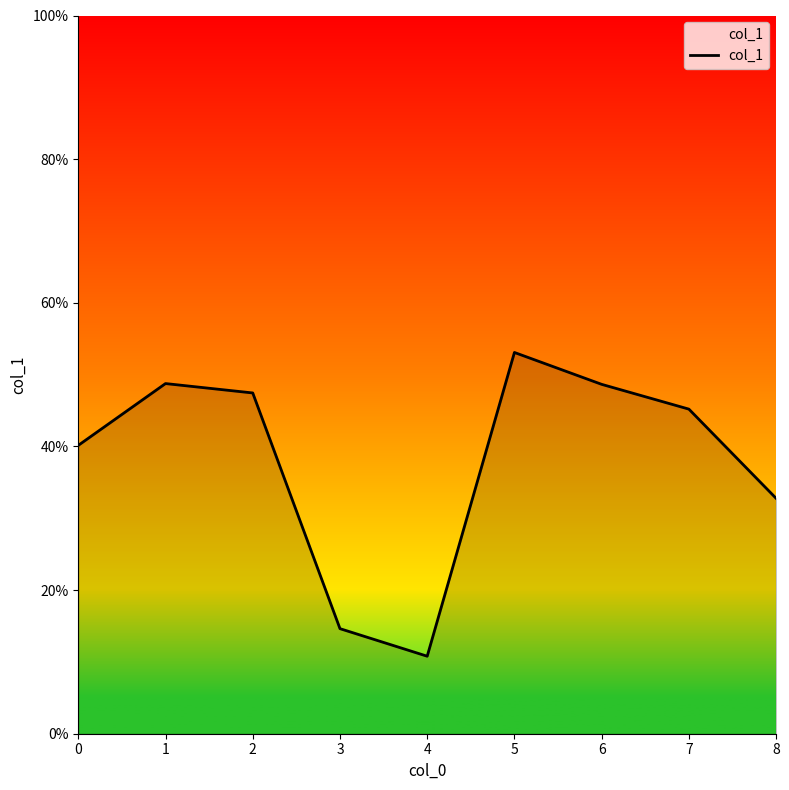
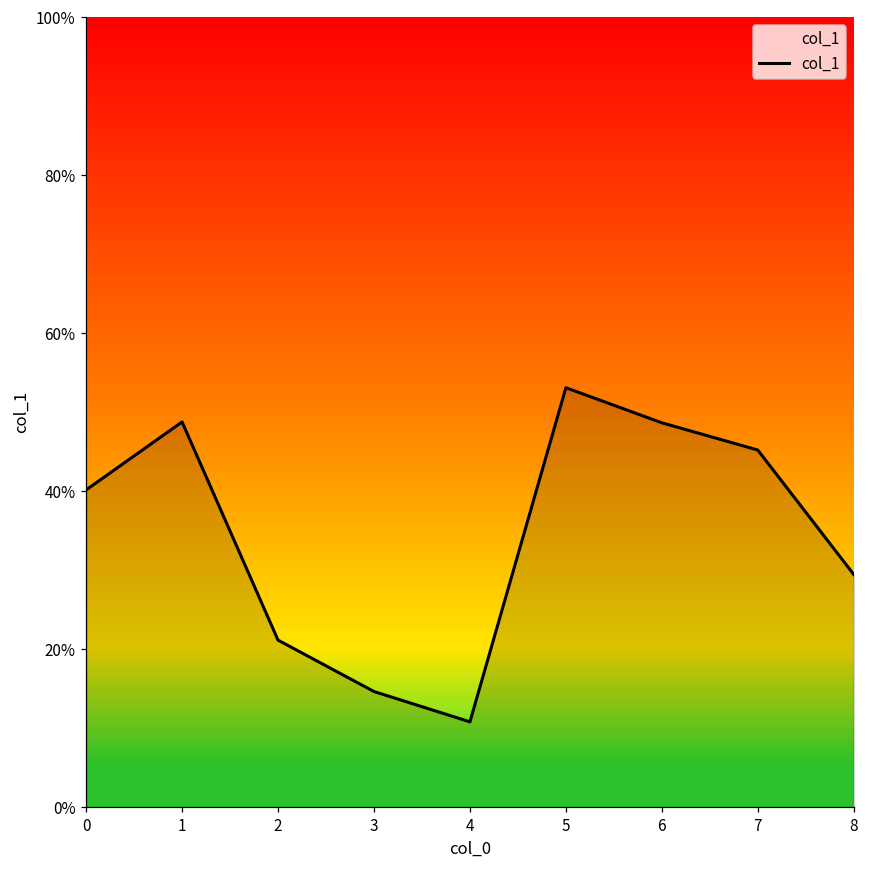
  {
    "0": "40%",
    "1": "49%",
-   "2": "47%",
+   "2": "21%",
    "3": "15%",
    "4": "11%",
    "5": "53%",
    "6": "49%",
    "7": "45%",
-   "8": "33%"
+   "8": "29%"
  }
